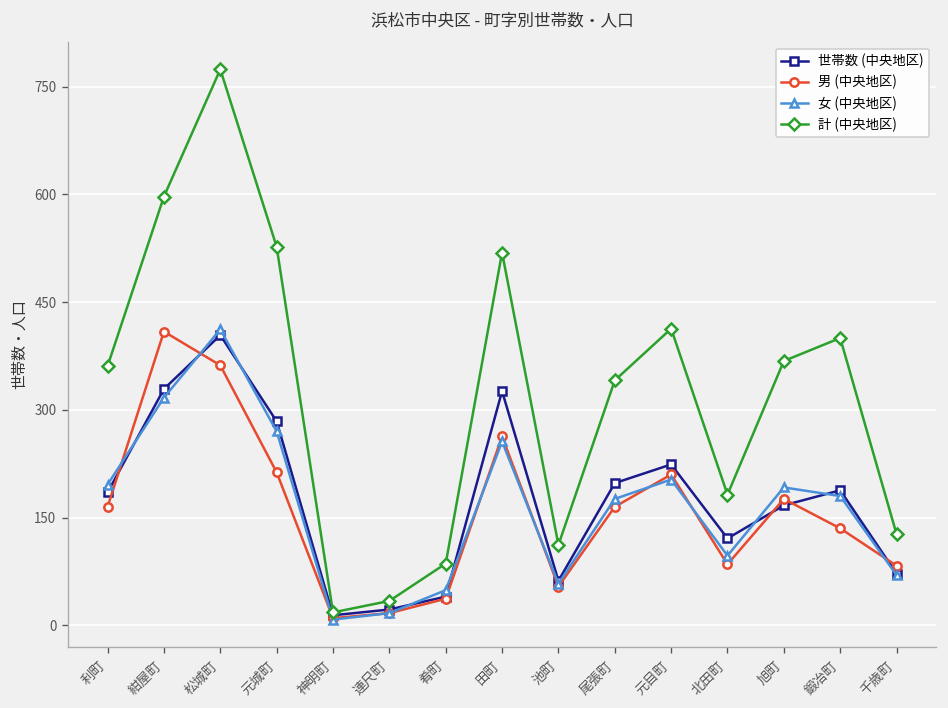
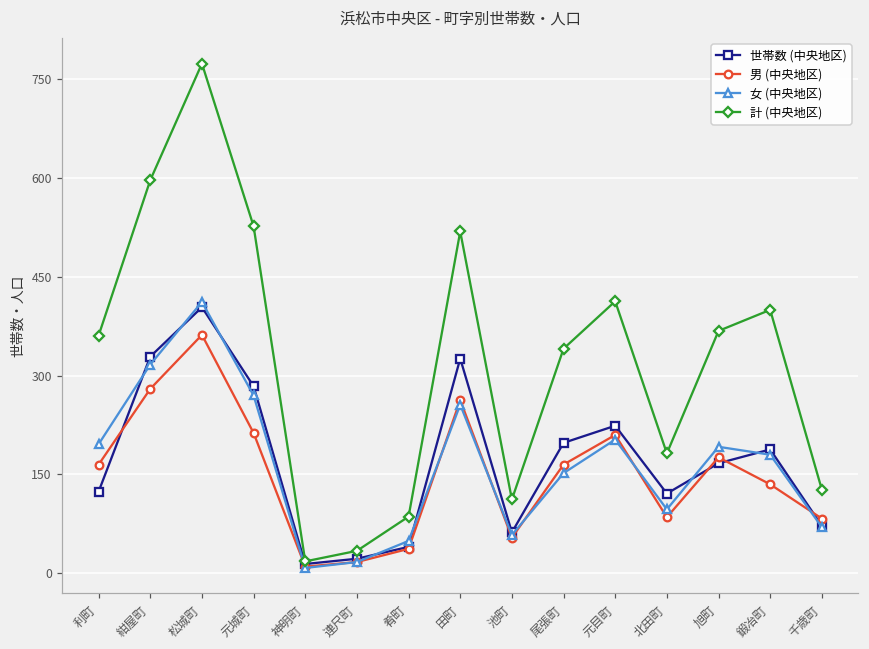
  {
    "世帯数 (中央地区)": {
-     "利町": 190,
+     "利町": 120,
      "紺屋町": 330,
      "松城町": 400,
      "元城町": 280,
      "連尺町": 20,
      "田町": 330,
      "尾張町": 200,
      "元目町": 220,
      "北田町": 120,
      "旭町": 170,
      "鍛冶町": 190
    },
    "男 (中央地区)": {
      "利町": 170,
-     "紺屋町": 410,
+     "紺屋町": 280,
      "松城町": 360,
      "元城町": 210,
      "田町": 260,
      "尾張町": 170,
      "元目町": 210,
      "北田町": 90,
      "旭町": 180,
      "鍛冶町": 140,
      "千歳町": 80
    },
    "女 (中央地区)": {
      "利町": 200,
      "紺屋町": 320,
      "松城町": 410,
      "元城町": 270,
      "肴町": 50,
      "田町": 260,
-     "尾張町": 180,
+     "尾張町": 150,
      "元目町": 200,
      "北田町": 100,
      "旭町": 190,
      "鍛冶町": 180
    },
    "計 (中央地区)": {
      "利町": 360,
      "紺屋町": 600,
      "松城町": 770,
      "元城町": 530,
      "連尺町": 30,
      "肴町": 90,
      "田町": 520,
      "池町": 110,
      "尾張町": 340,
      "元目町": 410,
      "北田町": 180,
      "旭町": 370,
      "鍛冶町": 400,
      "千歳町": 130
    }
  }
